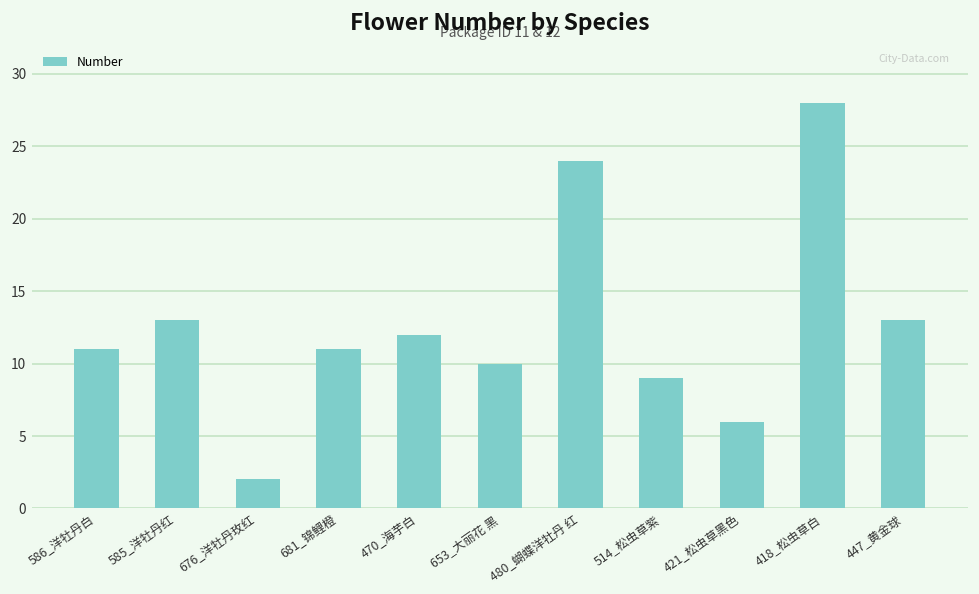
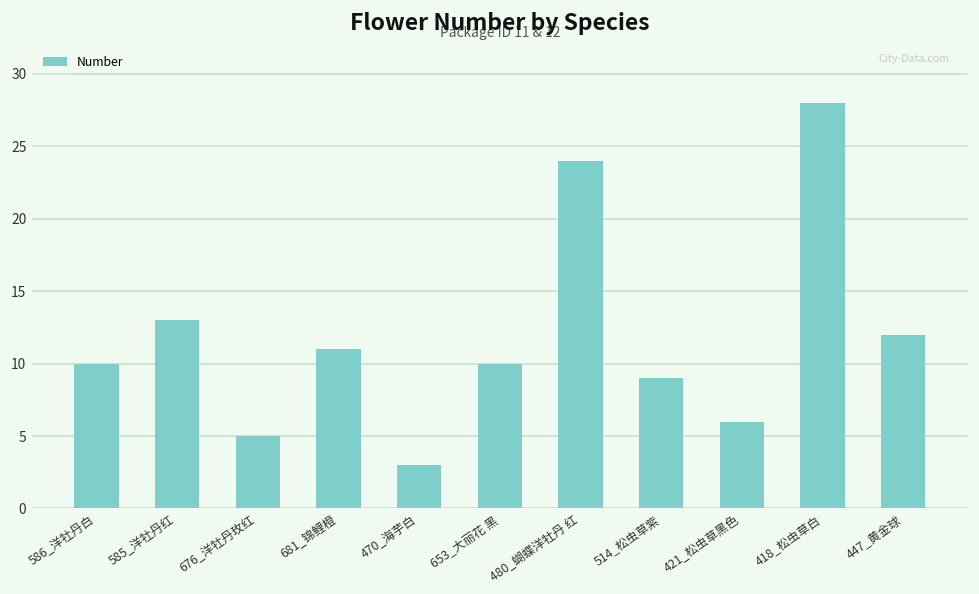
  {
-   "586_洋牡丹白": 11,
+   "586_洋牡丹白": 10,
    "585_洋牡丹红": 13,
-   "676_洋牡丹玫红": 2,
+   "676_洋牡丹玫红": 5,
    "681_锦鲤橙": 11,
-   "470_海芋白": 12,
+   "470_海芋白": 3,
    "653_大丽花 黑": 10,
    "480_蝴蝶洋牡丹 红": 24,
    "514_松虫草紫": 9,
    "421_松虫草黑色": 6,
    "418_松虫草白": 28,
-   "447_黄金球": 13
+   "447_黄金球": 12
  }
